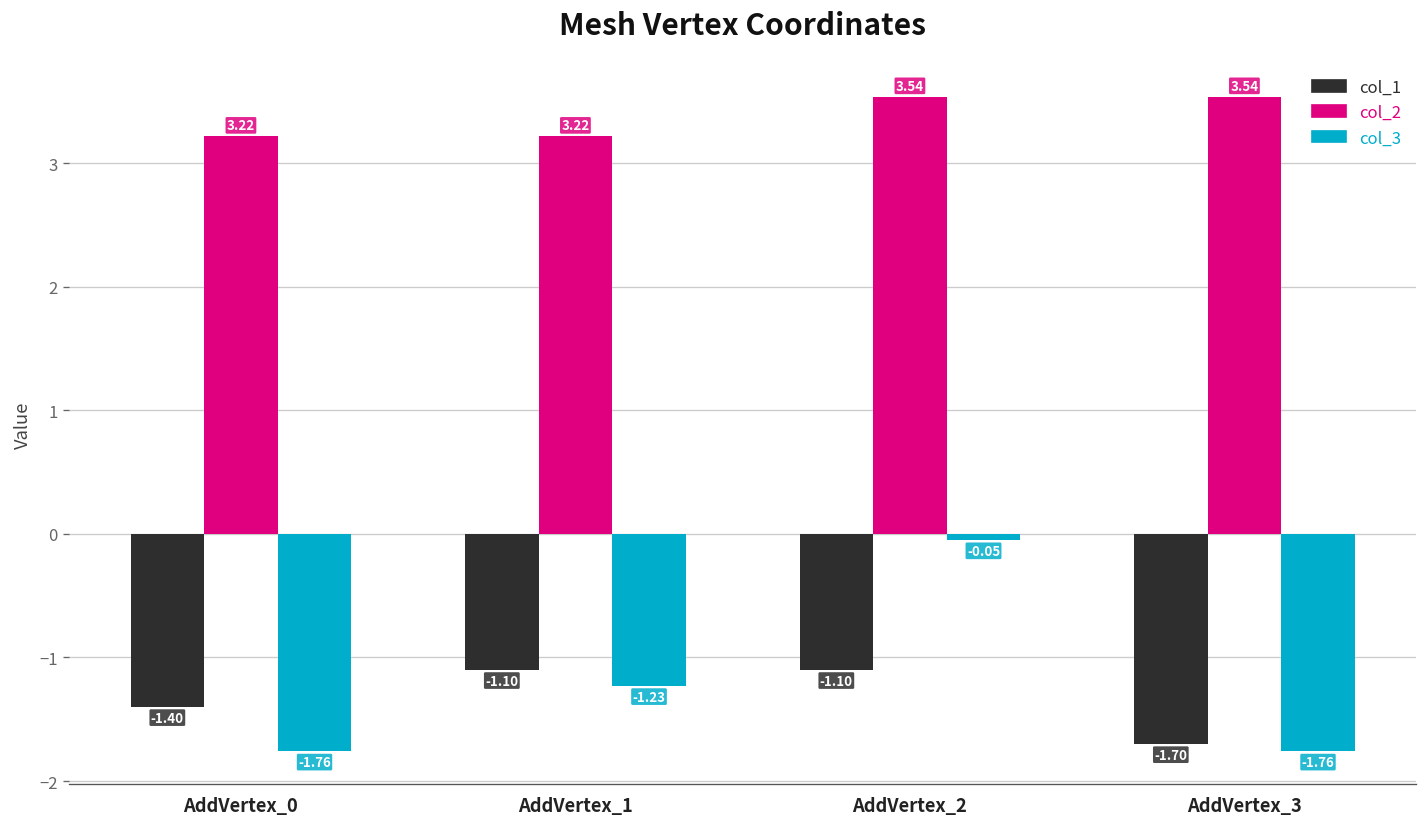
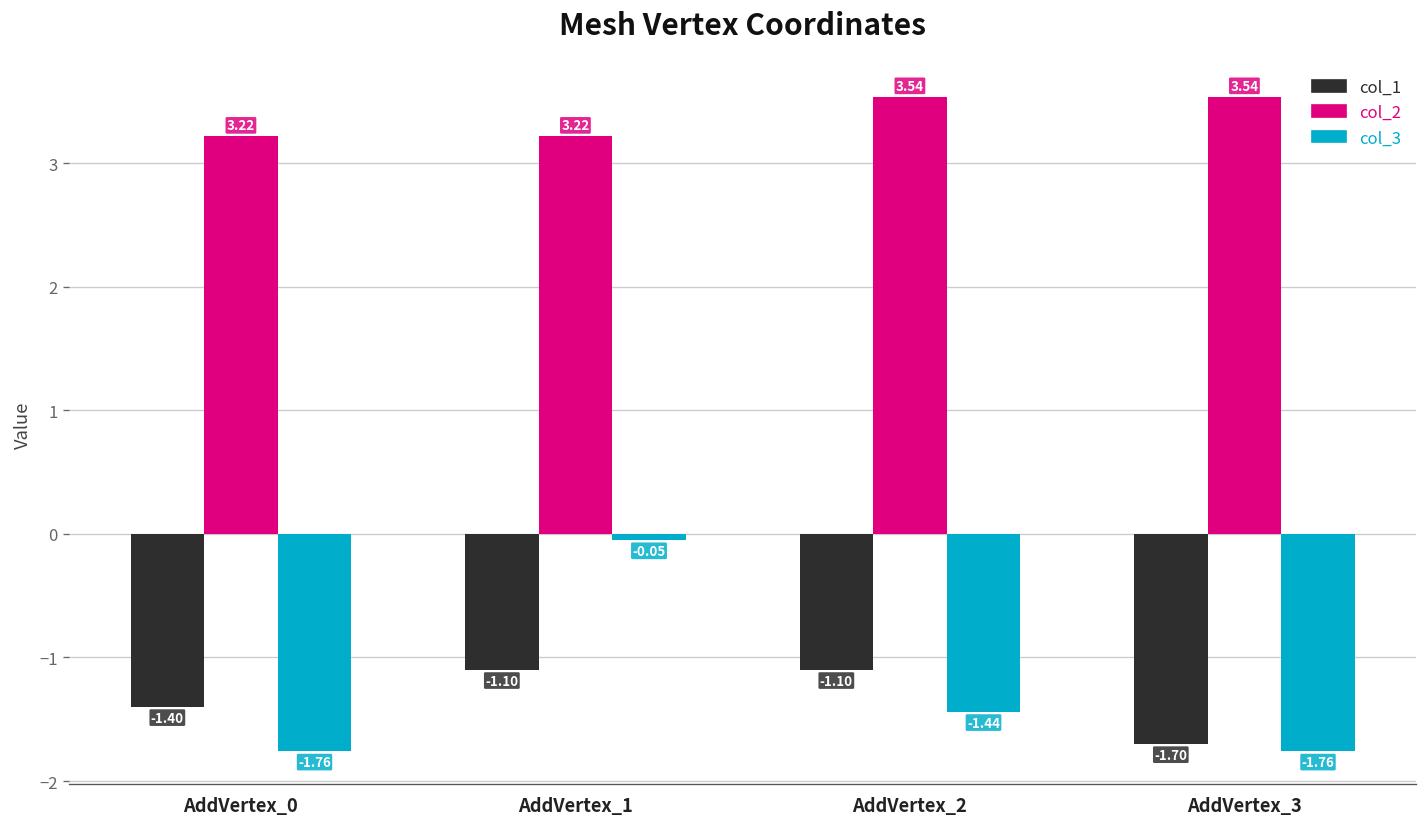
  {
    "col_3": {
-     "AddVertex_1": -1.23,
-     "AddVertex_2": -0.05
+     "AddVertex_1": -0.05,
+     "AddVertex_2": -1.44
    }
  }
